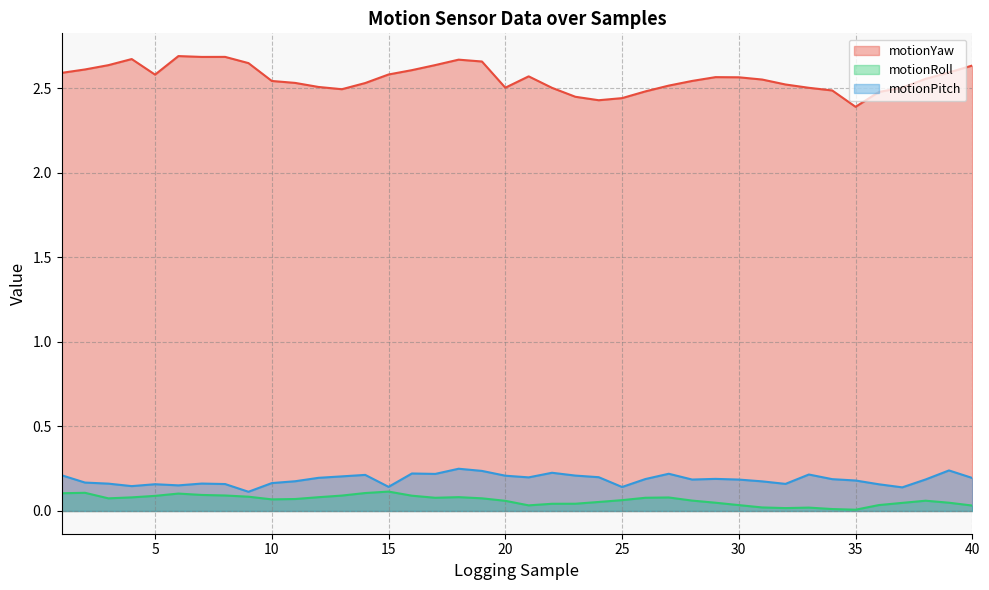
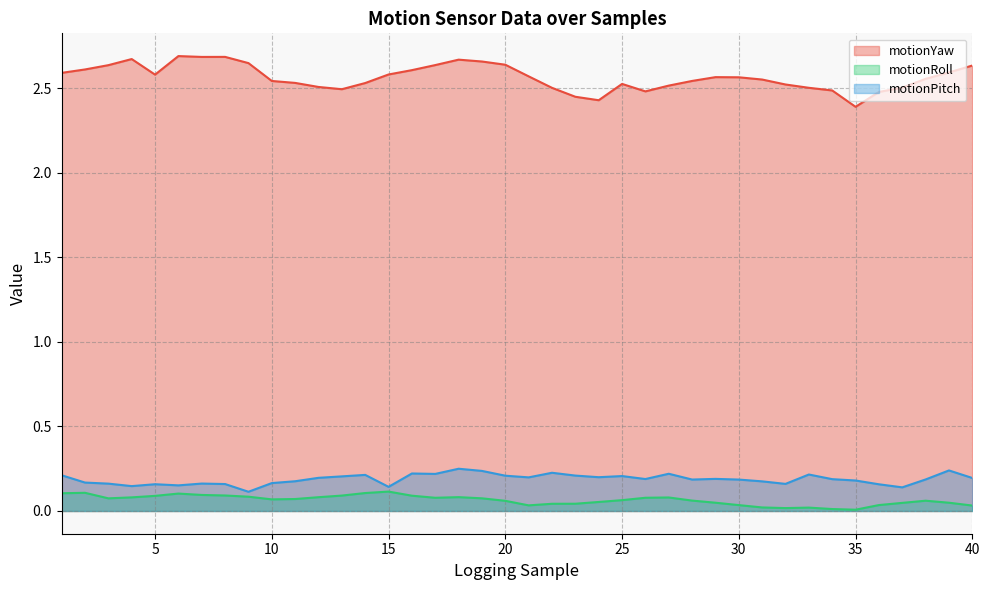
  {
    "motionYaw": {
      "5": 2.58,
      "10": 2.54,
      "15": 2.58,
-     "20": 2.50,
-     "25": 2.44,
+     "20": 2.64,
+     "25": 2.52,
      "30": 2.56,
      "35": 2.39,
      "40": 2.63
    },
    "motionRoll": {
      "5": 0.09,
      "10": 0.07,
      "15": 0.11,
      "20": 0.06,
      "25": 0.06,
      "30": 0.03,
      "35": 0.01,
      "40": 0.03
    },
    "motionPitch": {
      "5": 0.16,
      "10": 0.16,
      "15": 0.14,
      "20": 0.21,
-     "25": 0.14,
+     "25": 0.21,
      "30": 0.19,
      "35": 0.18,
      "40": 0.20
    }
  }
